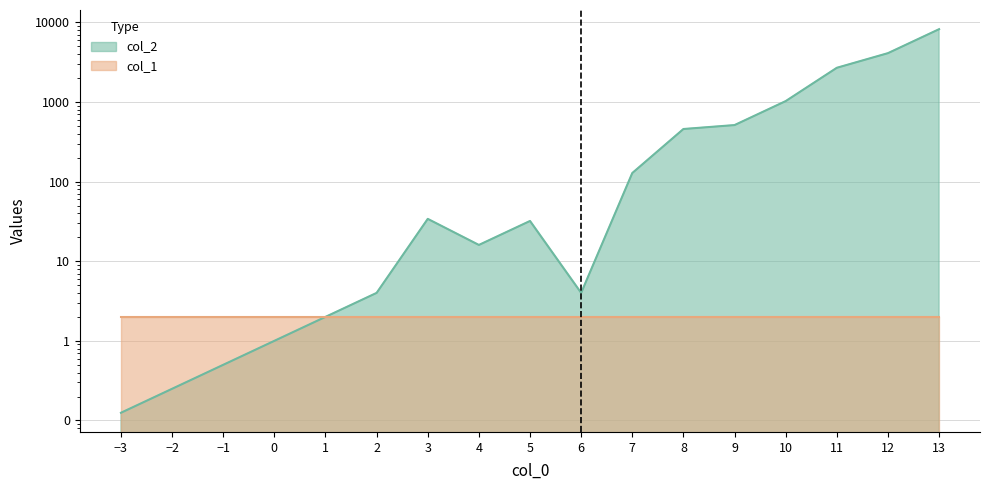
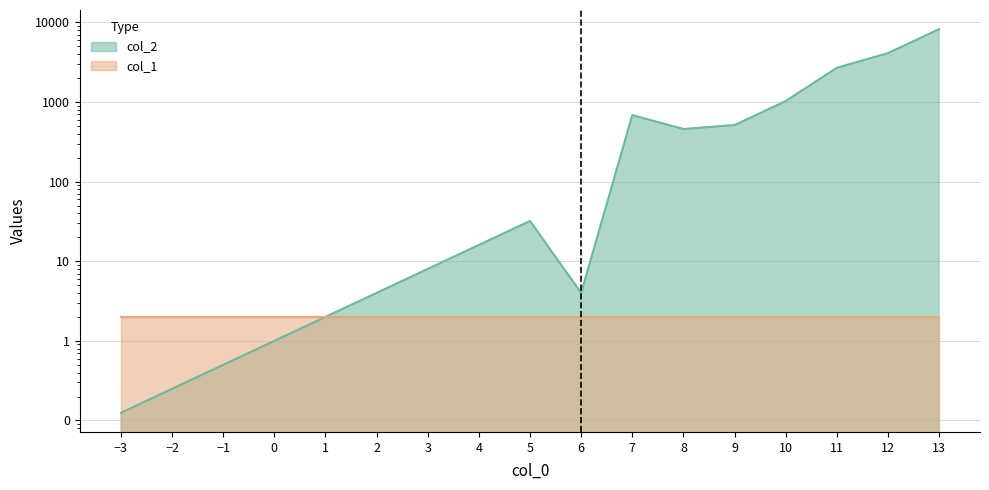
  {
    "col_2": {
      "−3": 0.13,
      "−2": 0.25,
      "−1": 0.5,
      "0": 1,
      "2": 4,
-     "3": 34,
+     "3": 8,
      "4": 16,
      "5": 32,
      "6": 4,
-     "7": 130,
+     "7": 700,
      "8": 500,
      "9": 500,
      "10": 1000,
      "11": 2700,
      "12": 4000,
      "13": 8000
    },
    "col_1": {
      "−3": 2,
      "−2": 2,
      "−1": 2,
      "0": 2,
      "2": 2,
      "3": 2,
      "4": 2,
      "5": 2,
      "6": 2,
      "7": 2,
      "8": 2,
      "9": 2,
      "10": 2,
      "11": 2,
      "12": 2,
      "13": 2
    }
  }
